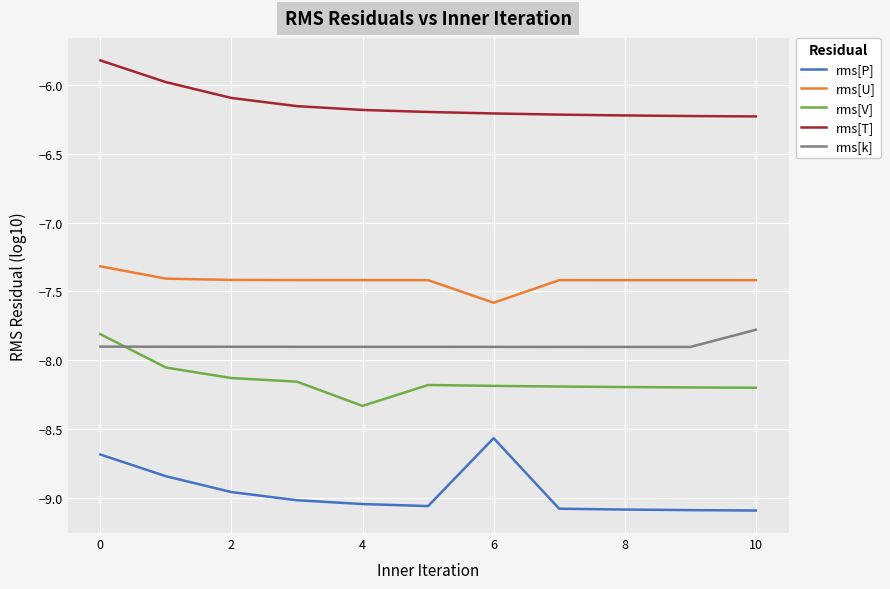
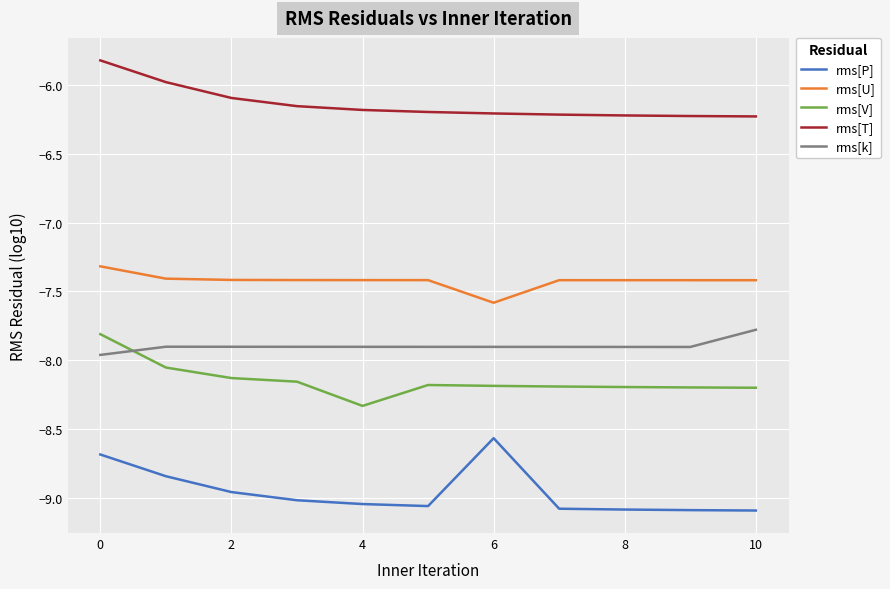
  {
    "rms[P]": {
      "0": -8.68,
      "2": -8.96,
      "4": -9.04,
      "6": -8.56,
      "8": -9.08,
      "10": -9.09
    },
    "rms[U]": {
      "0": -7.32,
      "2": -7.42,
      "4": -7.42,
      "6": -7.58,
      "8": -7.42,
      "10": -7.42
    },
    "rms[V]": {
      "0": -7.81,
      "2": -8.13,
      "4": -8.33,
      "6": -8.18,
      "8": -8.19,
      "10": -8.20
    },
    "rms[T]": {
      "0": -5.82,
      "2": -6.10,
      "4": -6.18,
      "6": -6.21,
      "8": -6.22,
      "10": -6.23
    },
    "rms[k]": {
-     "0": -7.90,
+     "0": -7.96,
      "2": -7.90,
      "4": -7.90,
      "6": -7.90,
      "8": -7.90,
      "10": -7.78
    }
  }
